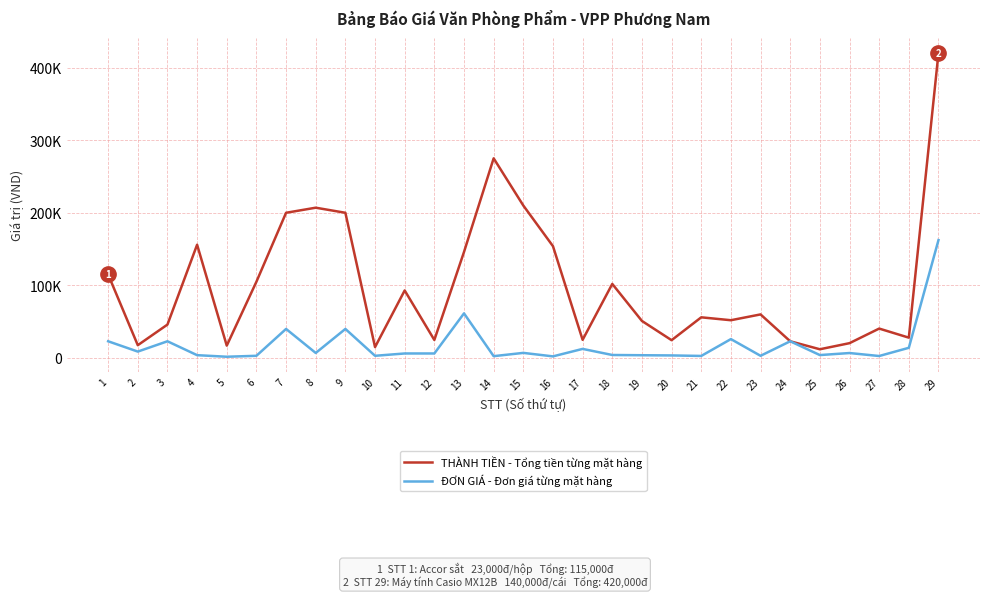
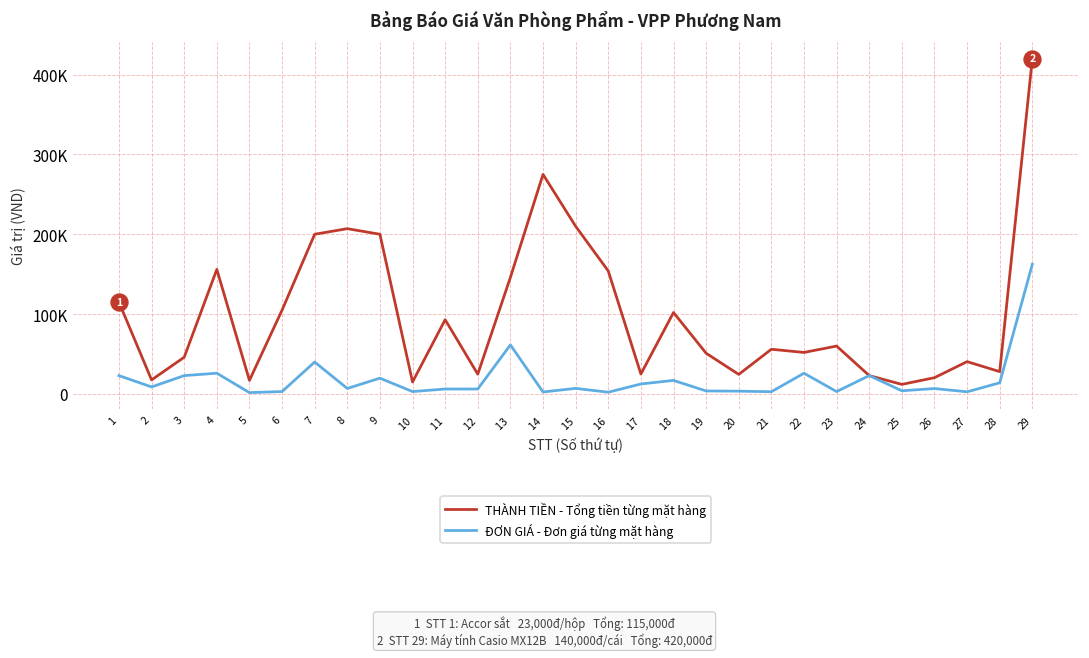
  {
    "ĐƠN GIÁ - Đơn giá từng mặt hàng": {
      "1": 20000,
      "2": 10000,
      "3": 20000,
-     "4": 0,
+     "4": 30000,
      "5": 0,
      "6": 0,
      "7": 40000,
      "8": 10000,
-     "9": 40000,
+     "9": 20000,
      "10": 0,
      "11": 10000,
      "12": 10000,
      "13": 60000,
      "14": 0,
      "15": 10000,
      "16": 0,
      "17": 10000,
-     "18": 0,
+     "18": 20000,
      "19": 0,
      "20": 0,
      "21": 0,
      "22": 30000,
      "23": 0,
      "25": 0,
      "26": 10000,
      "27": 0,
      "28": 10000,
      "29": 160000
    }
  }
